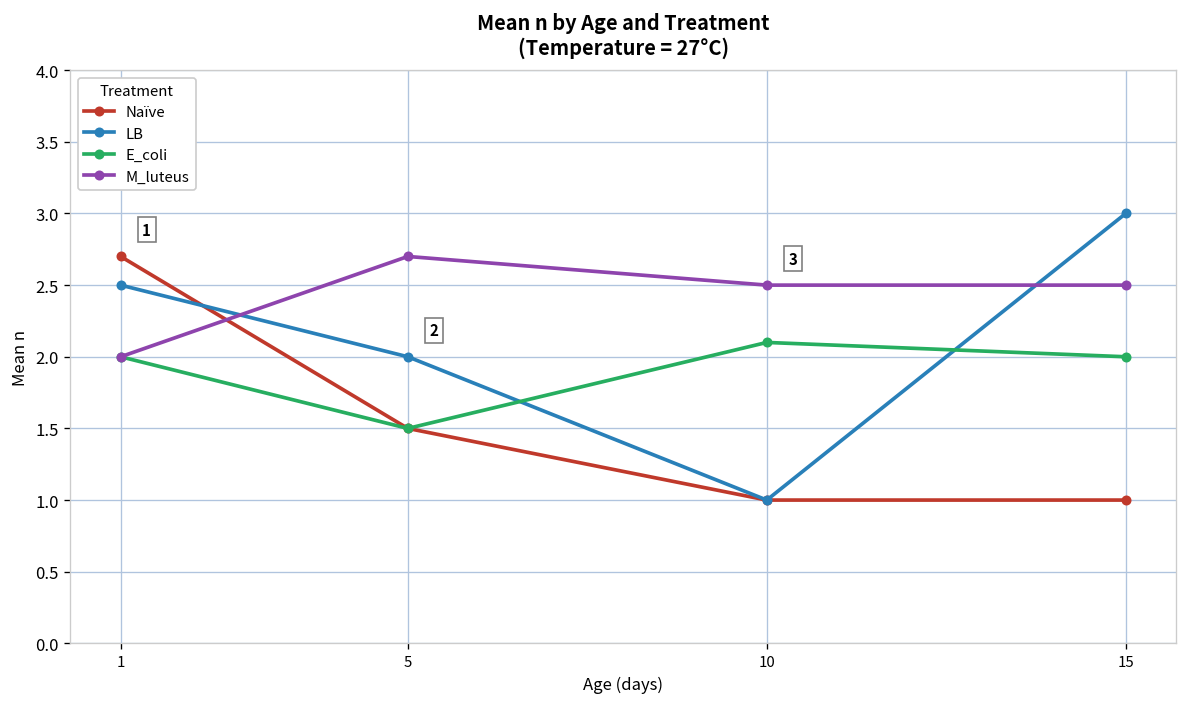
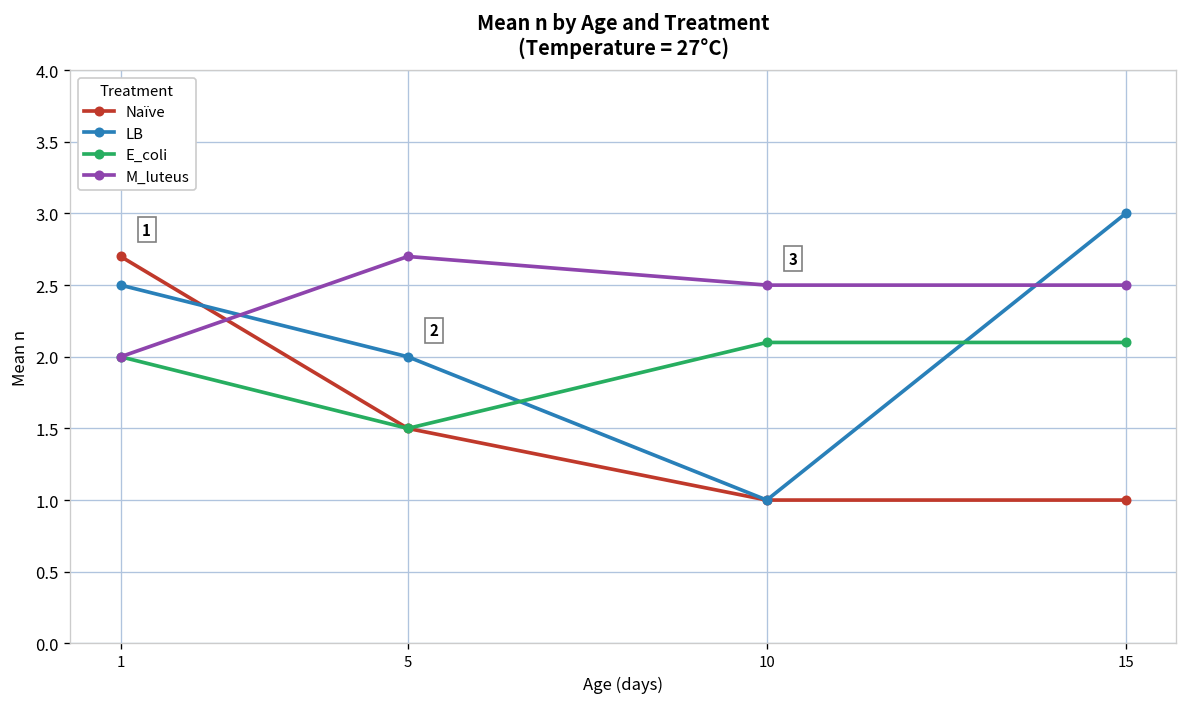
  {
    "Naïve": {
      "15": 1.0
    },
    "LB": {
      "1": 2.5,
      "15": 3.0
    },
    "E_coli": {
      "10": 2.1,
-     "15": 2.0
+     "15": 2.1
    },
    "M_luteus": {
      "5": 2.7,
      "15": 2.5
    }
  }
